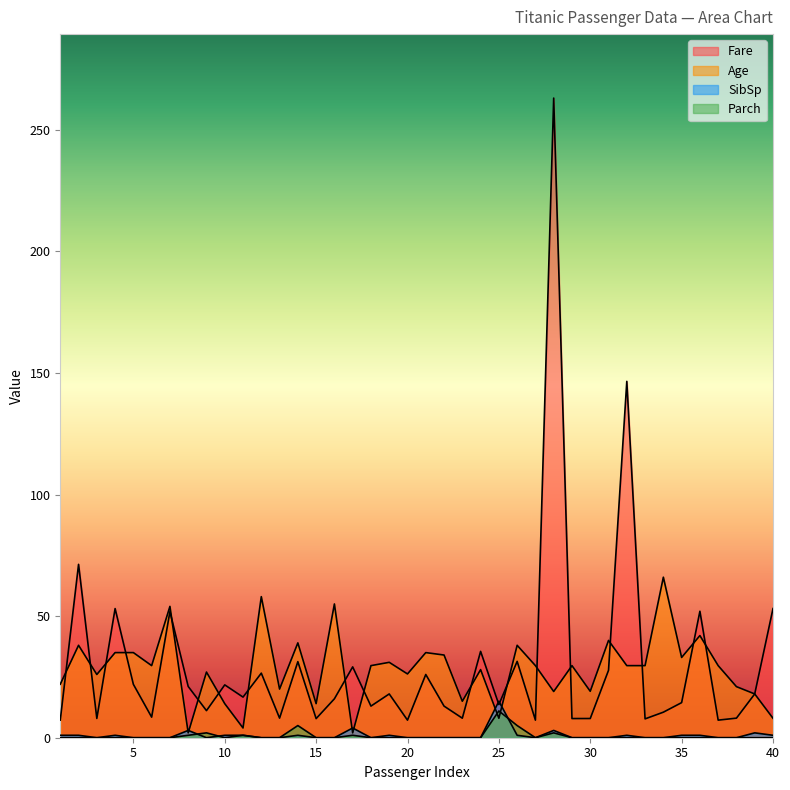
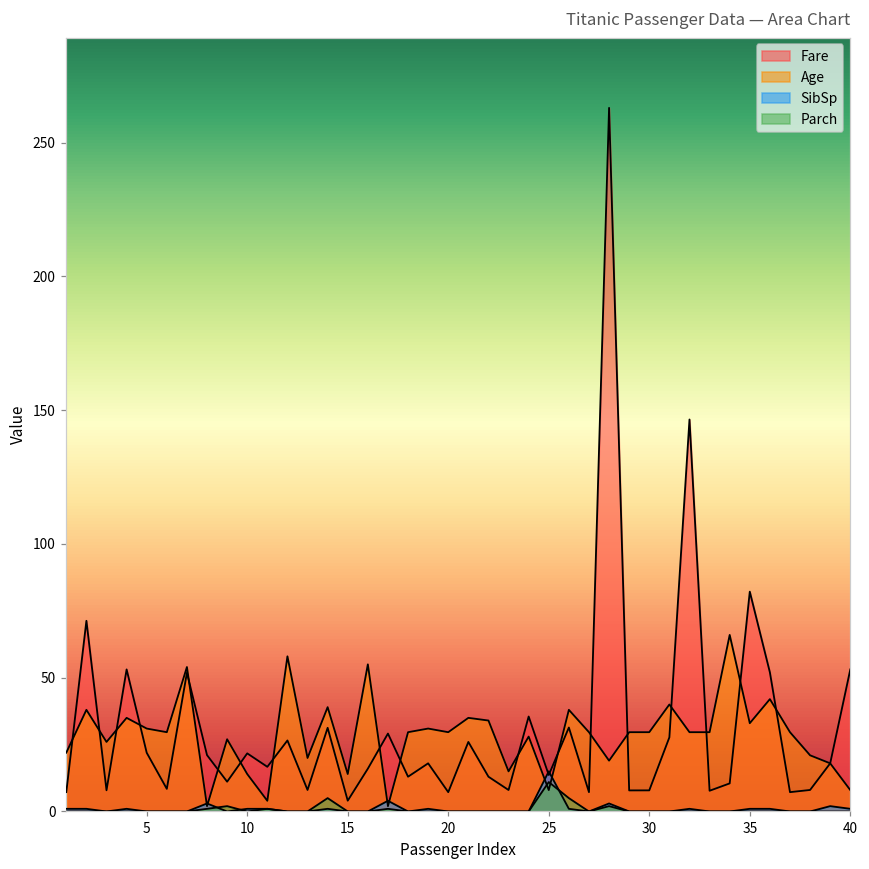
  {
    "Fare": {
      "5": 22,
      "10": 22,
-     "15": 8,
+     "15": 4,
      "20": 7,
      "25": 14,
      "30": 8,
-     "35": 14,
+     "35": 82,
      "40": 53
    },
    "Age": {
-     "5": 35,
+     "5": 31,
      "10": 14,
      "15": 14,
-     "20": 26,
+     "20": 30,
      "25": 8,
-     "30": 19,
+     "30": 30,
      "35": 33,
      "40": 8
    },
    "SibSp": {
      "25": 15
    },
    "Parch": {
      "25": 11
    }
  }
